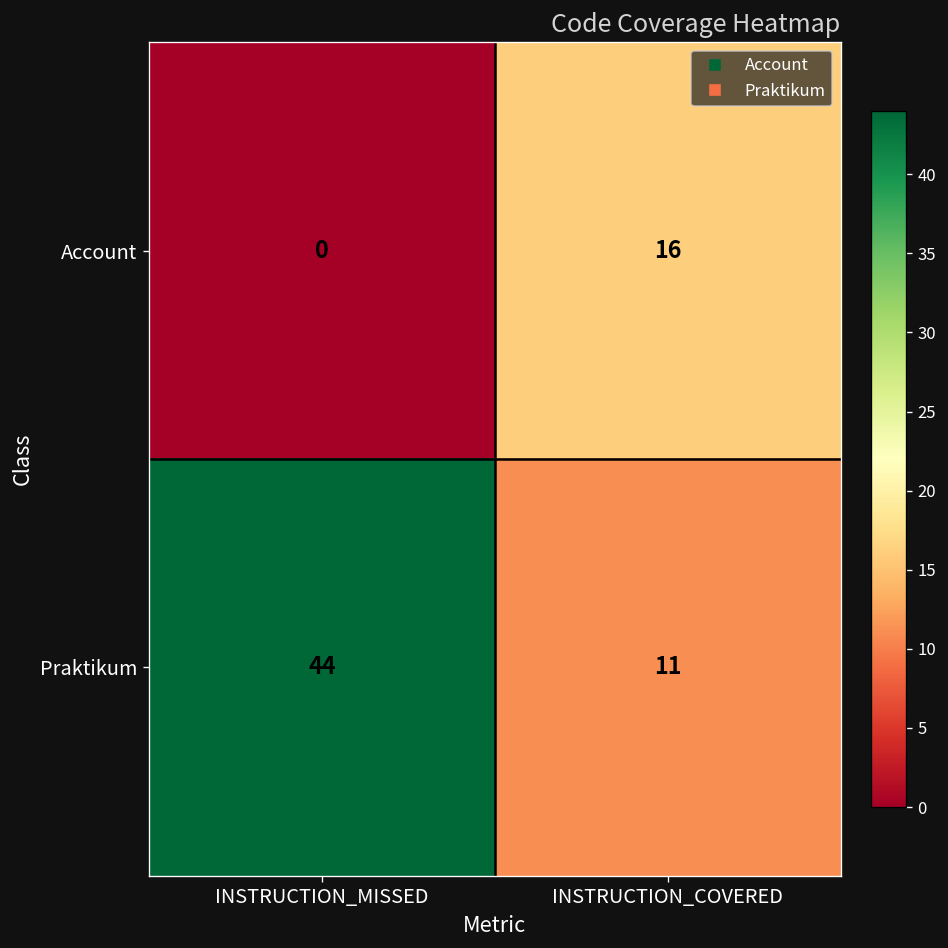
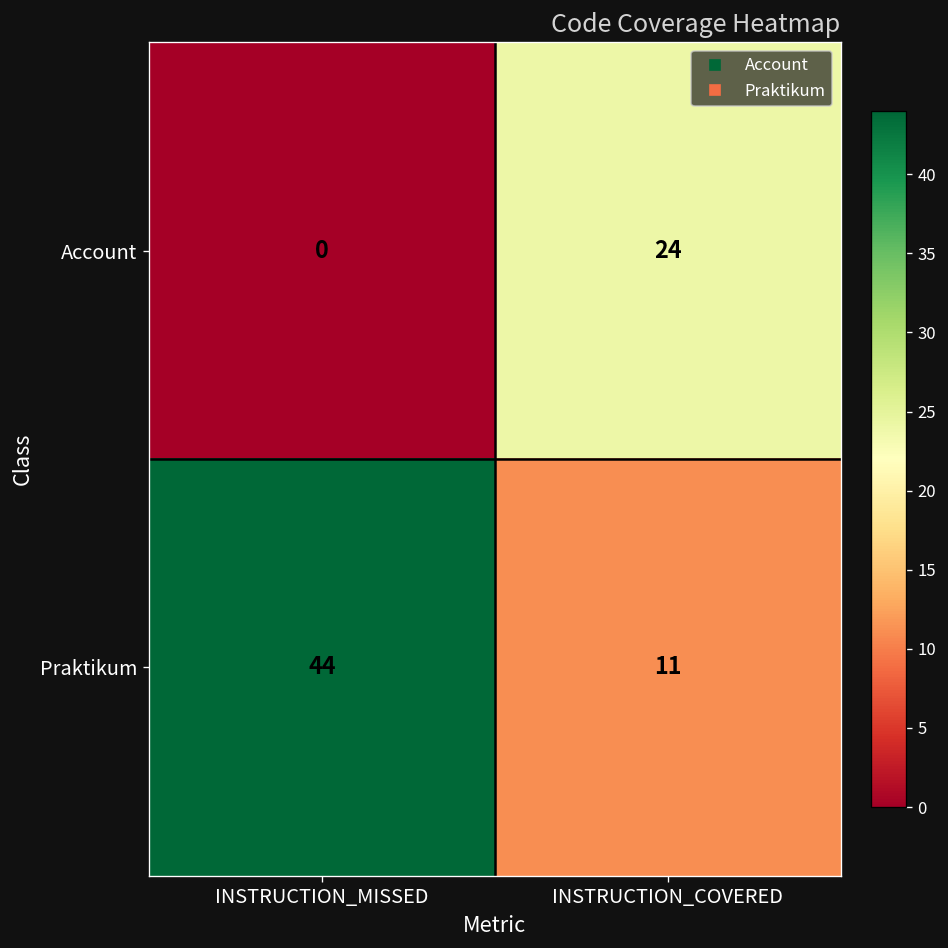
  {
    "Account": {
      "INSTRUCTION_MISSED": 0,
-     "INSTRUCTION_COVERED": 16
+     "INSTRUCTION_COVERED": 24
    },
    "Praktikum": {
      "INSTRUCTION_MISSED": 44,
      "INSTRUCTION_COVERED": 11
    }
  }
